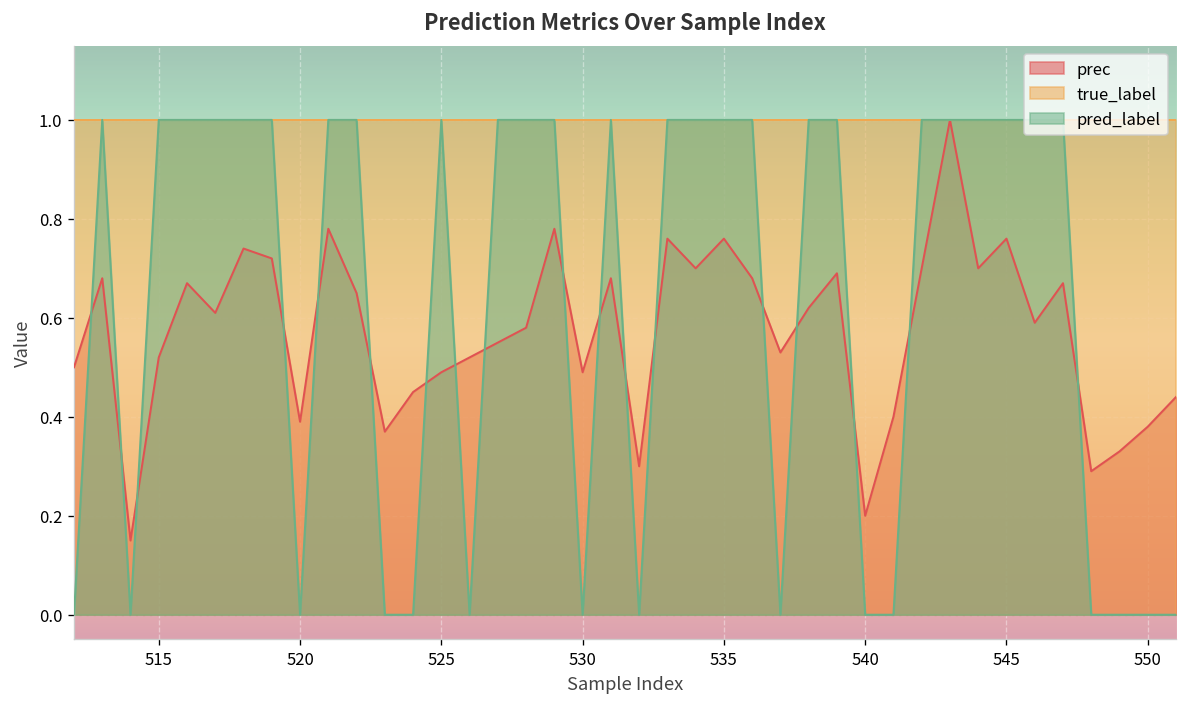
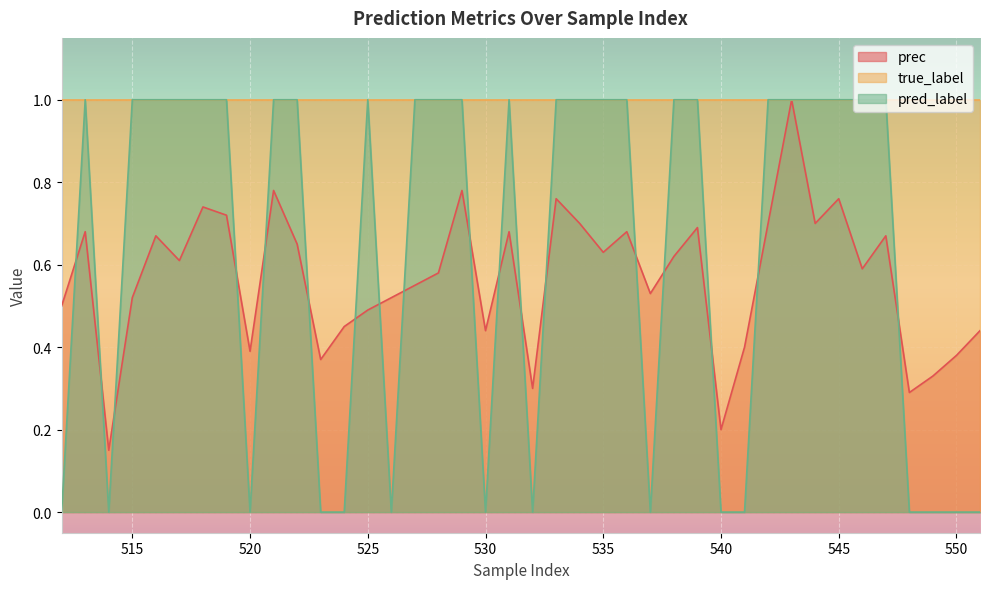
  {
    "prec": {
      "515": 0.52,
      "520": 0.39,
      "525": 0.49,
-     "530": 0.49,
-     "535": 0.76,
+     "530": 0.44,
+     "535": 0.63,
      "540": 0.20,
      "545": 0.76,
      "550": 0.38
    },
    "true_label": {
      "520": 1.00,
      "530": 1.00,
      "540": 1.00
    },
    "pred_label": {
      "520": 0.00,
      "530": 0.00,
      "540": 0.00,
      "550": 0.00
    }
  }
